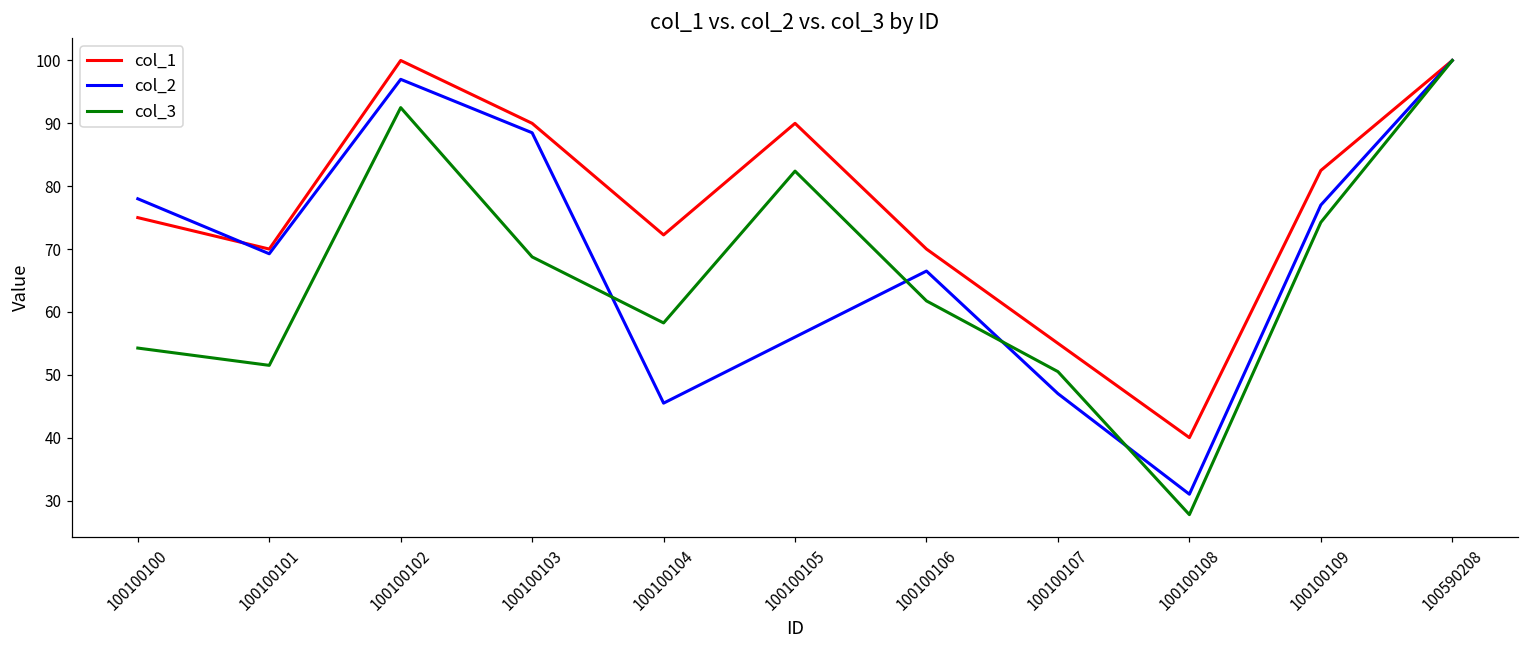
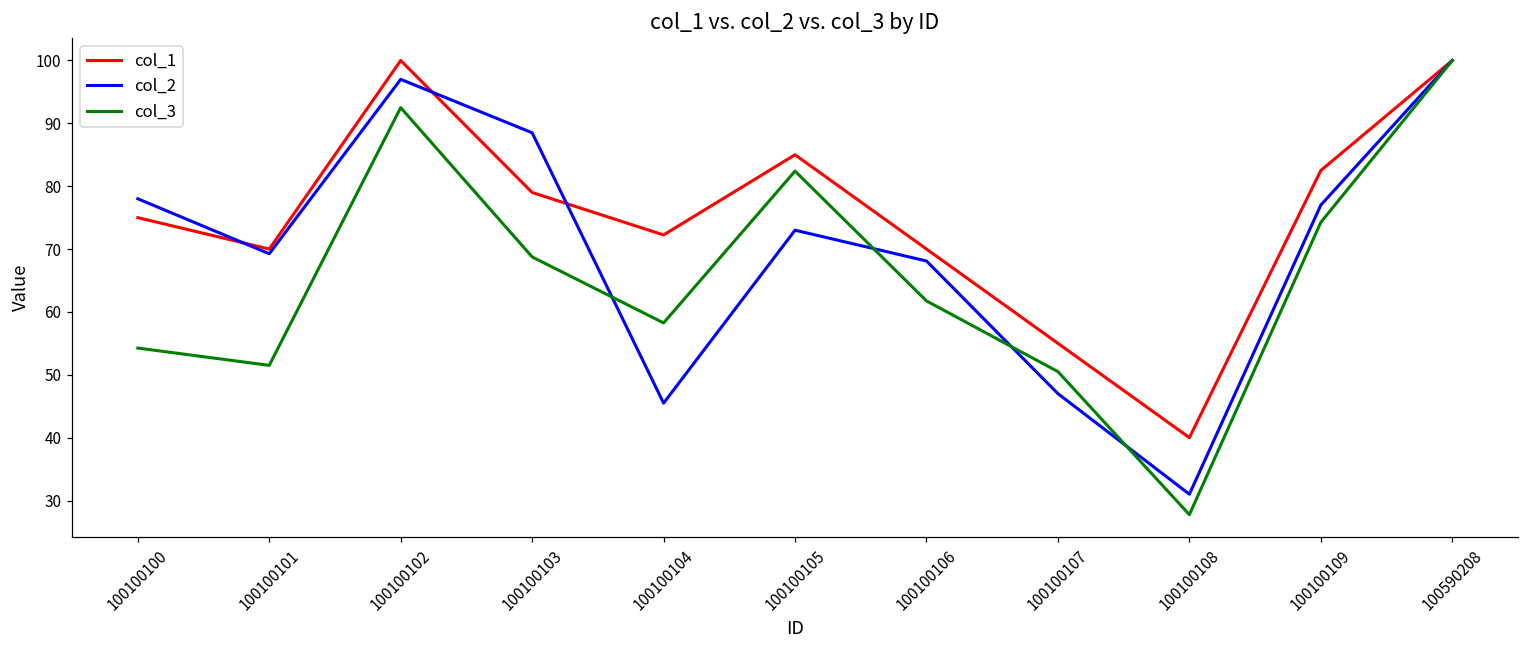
  {
    "col_1": {
      "100100100": 75,
      "100100101": 70,
      "100100102": 100,
-     "100100103": 90,
+     "100100103": 79,
      "100100104": 72,
-     "100100105": 90,
+     "100100105": 85,
      "100100106": 70,
      "100100107": 55,
      "100100108": 40,
      "100100109": 83
    },
    "col_2": {
      "100100100": 78,
      "100100101": 69,
      "100100102": 97,
      "100100103": 89,
      "100100104": 45,
-     "100100105": 56,
-     "100100106": 67,
+     "100100105": 73,
+     "100100106": 68,
      "100100107": 47,
      "100100108": 31,
      "100100109": 77
    },
    "col_3": {
      "100100100": 54,
      "100100101": 52,
      "100100102": 93,
      "100100103": 69,
      "100100104": 58,
      "100100105": 82,
      "100100106": 62,
      "100100107": 51,
      "100100108": 28,
      "100100109": 74
    }
  }
